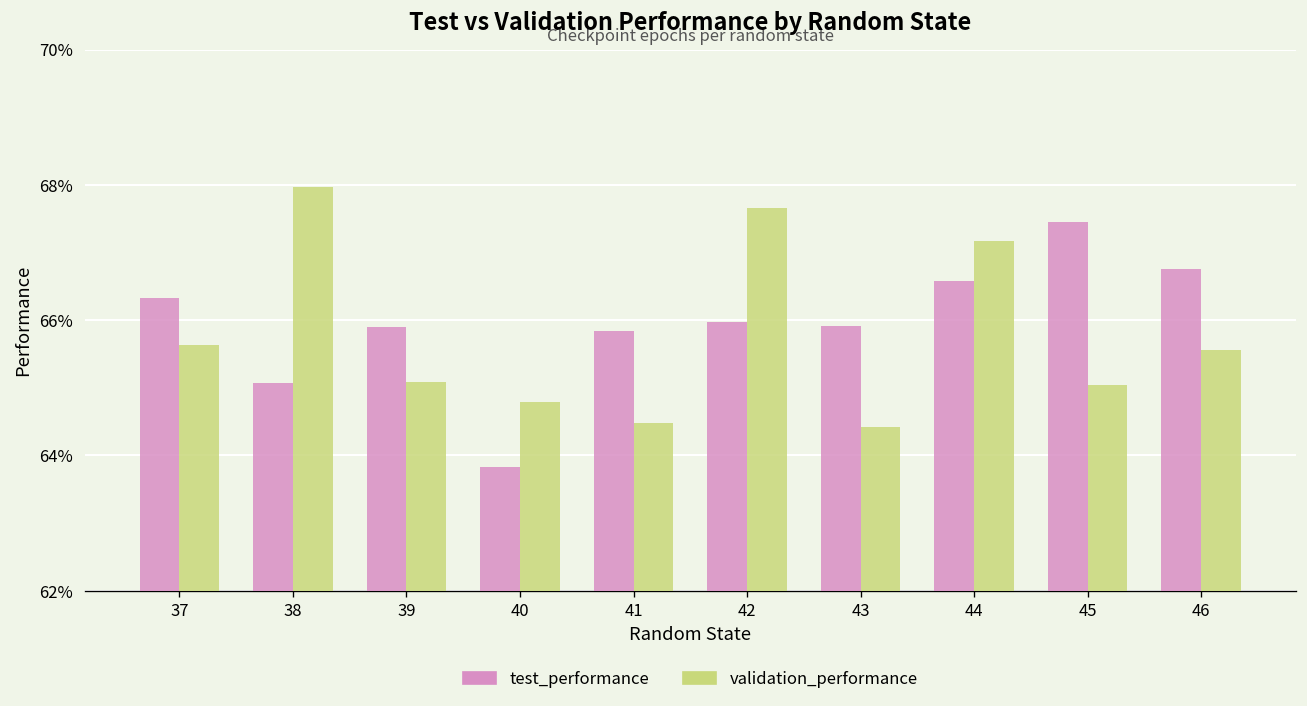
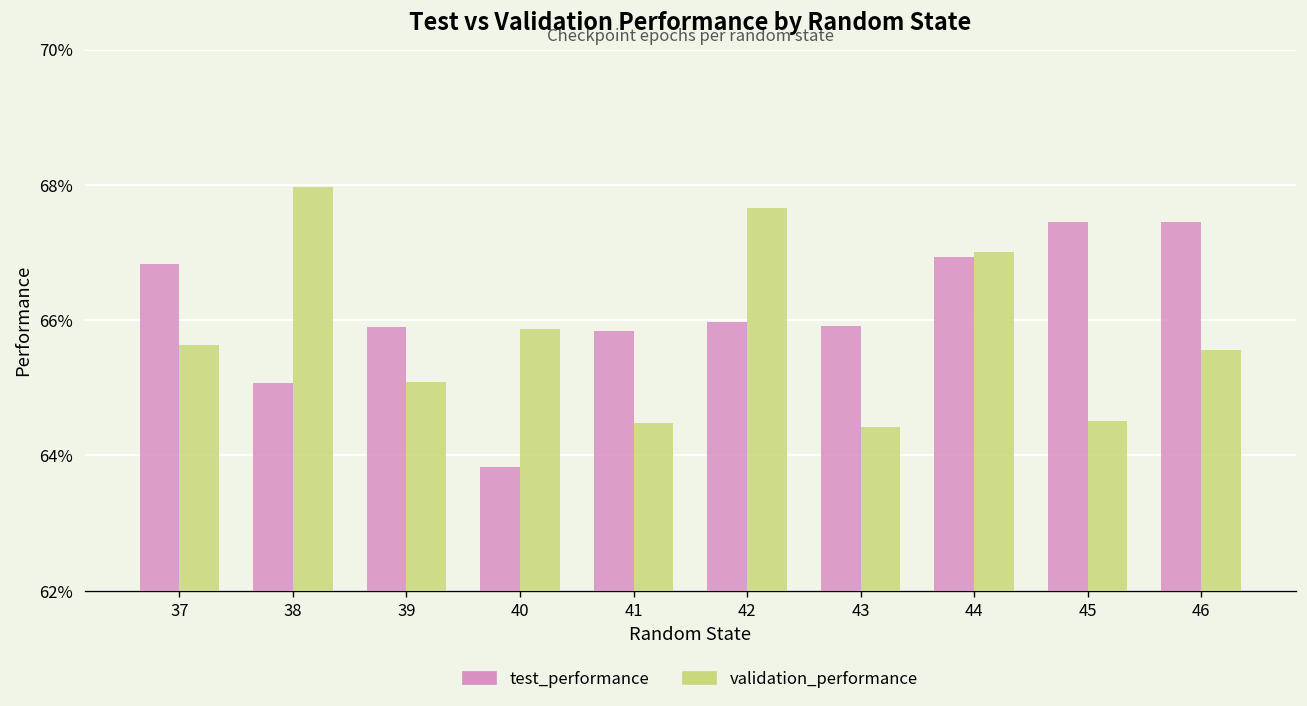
  {
    "test_performance": {
-     "37": "66.3%",
+     "37": "66.8%",
      "38": "65.1%",
      "39": "65.9%",
      "40": "63.8%",
      "41": "65.8%",
      "42": "66.0%",
      "43": "65.9%",
-     "44": "66.6%",
+     "44": "66.9%",
      "45": "67.5%",
-     "46": "66.7%"
+     "46": "67.5%"
    },
    "validation_performance": {
      "37": "65.6%",
      "38": "68.0%",
      "39": "65.1%",
-     "40": "64.8%",
+     "40": "65.9%",
      "41": "64.5%",
      "42": "67.7%",
      "43": "64.4%",
-     "44": "67.2%",
-     "45": "65.0%",
+     "44": "67.0%",
+     "45": "64.5%",
      "46": "65.6%"
    }
  }
